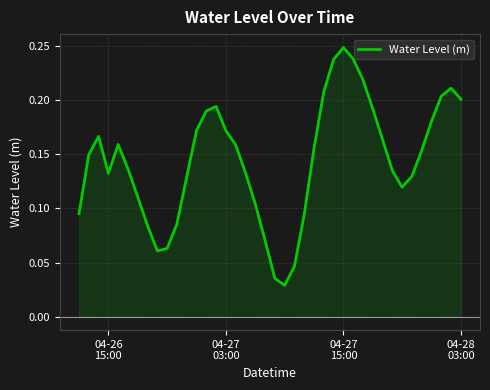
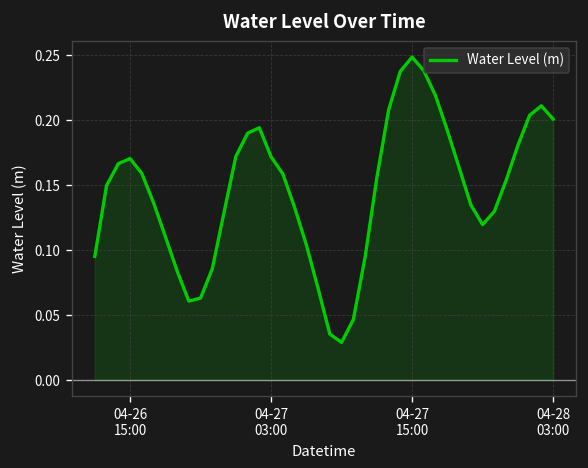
  {
-   "04-26 15:00": 0.132,
+   "04-26 15:00": 0.170,
    "04-27 03:00": 0.172,
    "04-27 15:00": 0.249,
    "04-28 03:00": 0.201
  }
